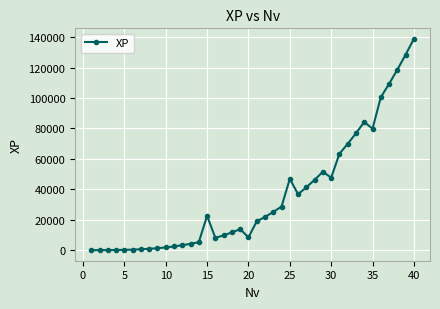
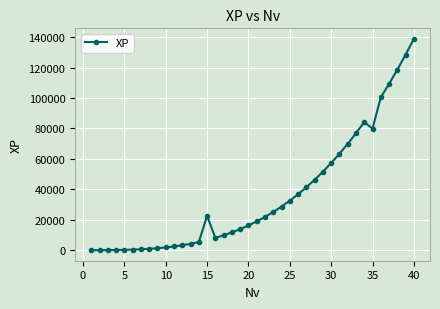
  {
    "5": 0,
    "10": 2000,
    "15": 23000,
-   "20": 8000,
-   "25": 47000,
-   "30": 48000,
+   "20": 16000,
+   "25": 33000,
+   "30": 57000,
    "35": 80000,
    "40": 139000
  }
